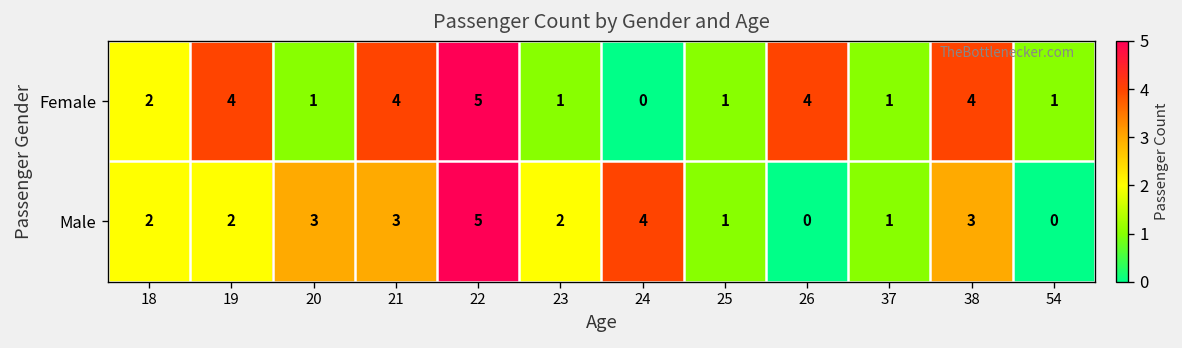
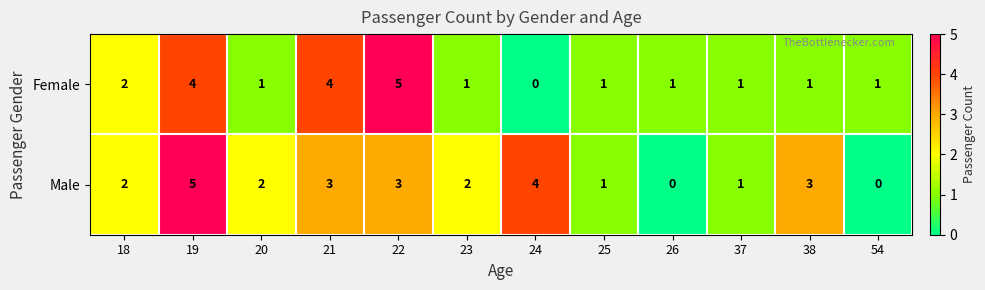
  {
    "Female": {
      "18": 2,
      "19": 4,
      "20": 1,
      "21": 4,
      "22": 5,
      "23": 1,
      "24": 0,
      "25": 1,
-     "26": 4,
+     "26": 1,
      "37": 1,
-     "38": 4,
+     "38": 1,
      "54": 1
    },
    "Male": {
      "18": 2,
-     "19": 2,
-     "20": 3,
+     "19": 5,
+     "20": 2,
      "21": 3,
-     "22": 5,
+     "22": 3,
      "23": 2,
      "24": 4,
      "25": 1,
      "26": 0,
      "37": 1,
      "38": 3,
      "54": 0
    }
  }
